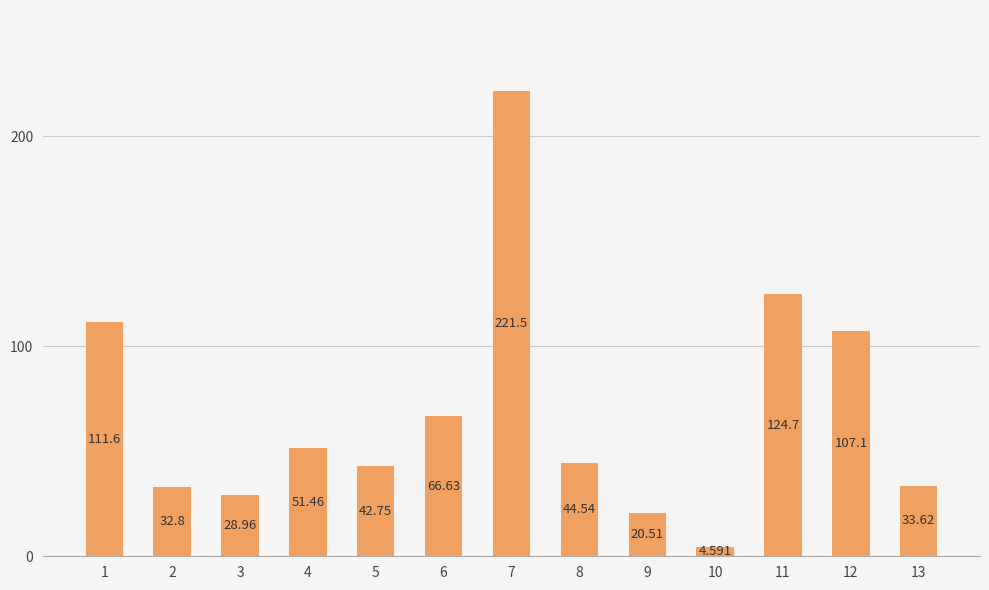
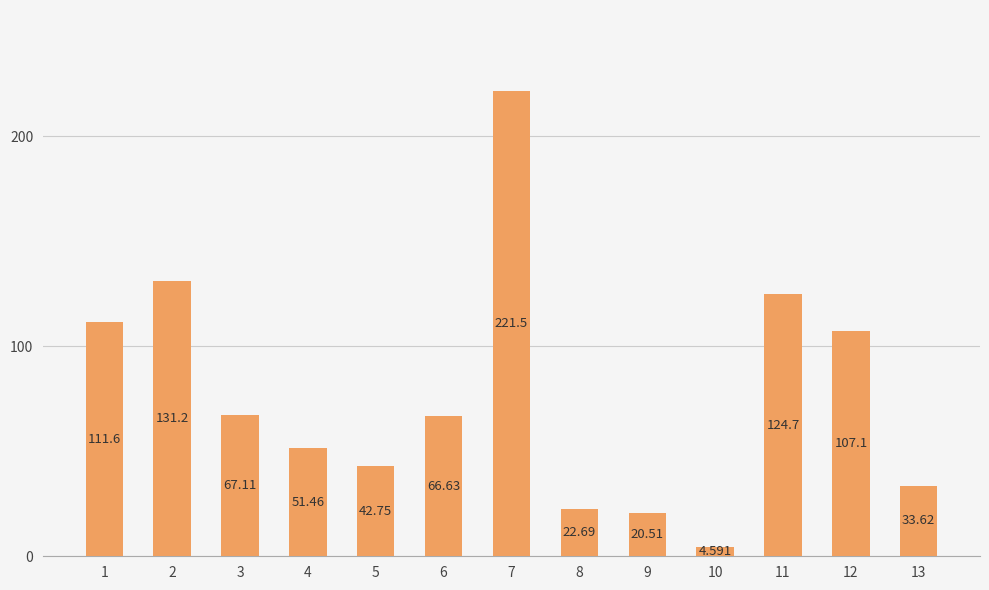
  {
    "1": 111.6,
-   "2": 32.8,
-   "3": 28.96,
+   "2": 131.2,
+   "3": 67.11,
    "4": 51.46,
    "5": 42.75,
    "6": 66.63,
    "7": 221.5,
-   "8": 44.54,
+   "8": 22.69,
    "9": 20.51,
    "10": 4.591,
    "11": 124.7,
    "12": 107.1,
    "13": 33.62
  }
